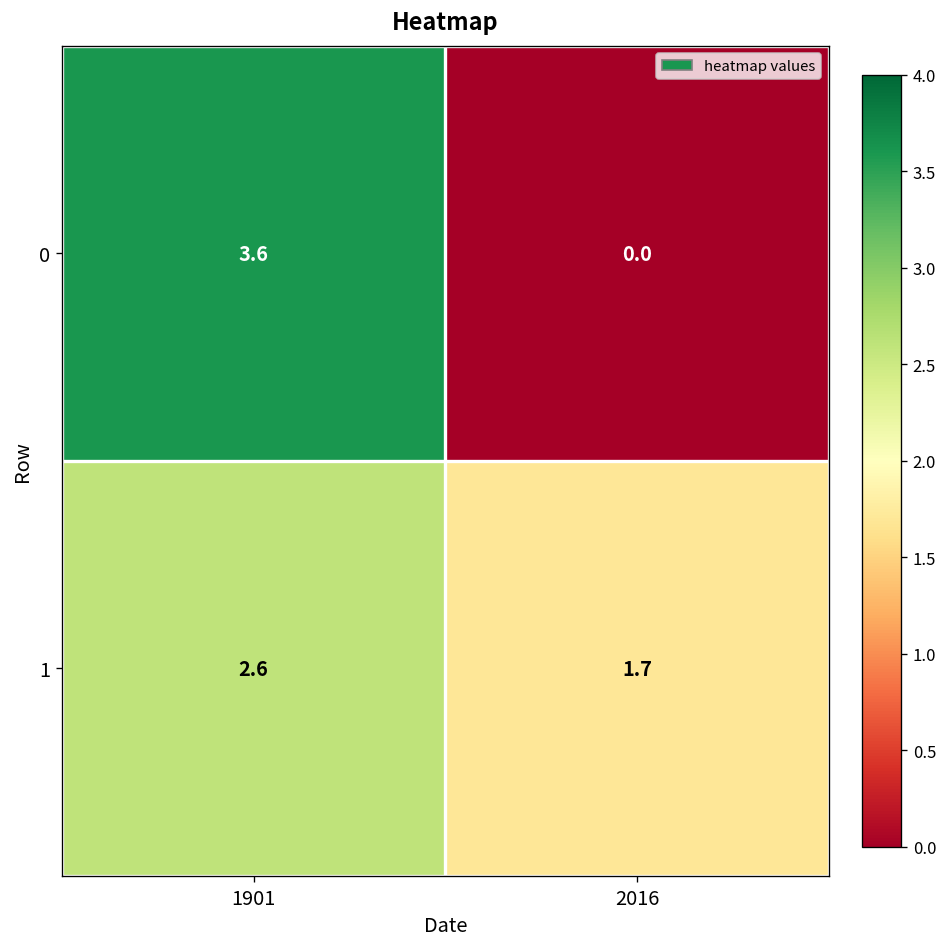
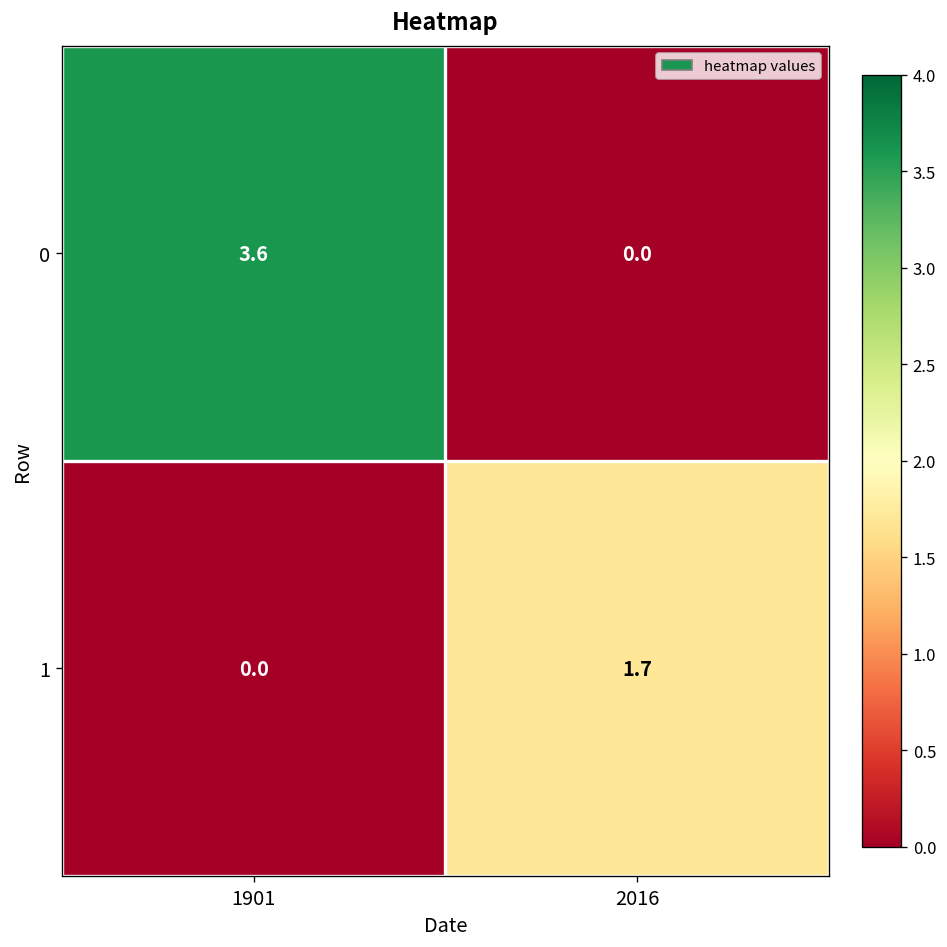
  {
    "0": {
      "1901": 3.6,
      "2016": 0.0
    },
    "1": {
-     "1901": 2.6,
+     "1901": 0.0,
      "2016": 1.7
    }
  }
